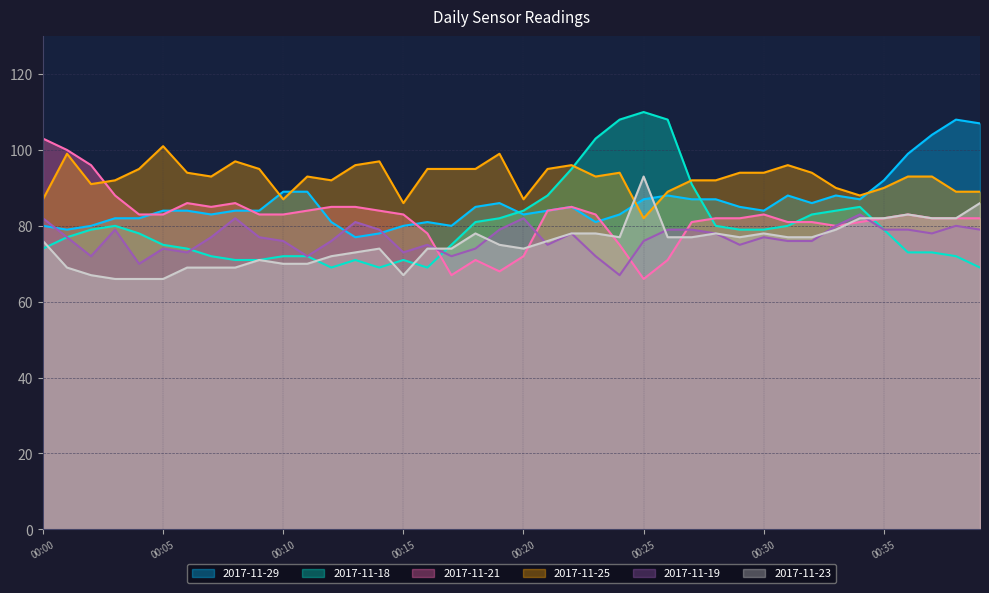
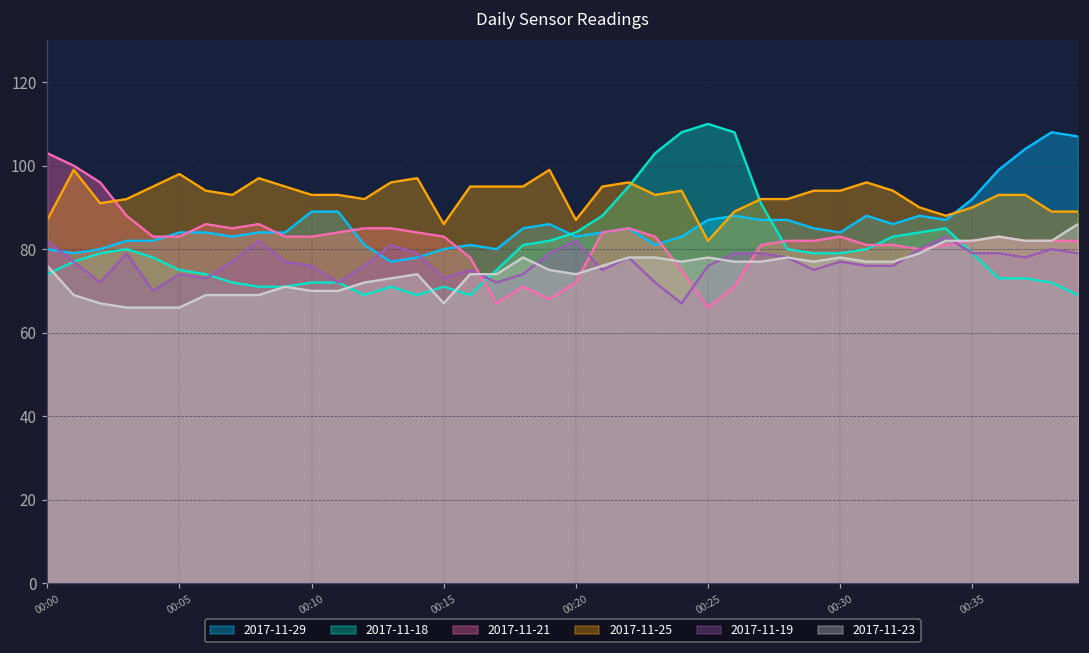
  {
    "2017-11-25": {
      "00:00": 87,
-     "00:05": 101,
-     "00:10": 87,
+     "00:05": 98,
+     "00:10": 93,
      "00:15": 86,
      "00:20": 87,
      "00:25": 82,
      "00:30": 94,
      "00:35": 90
    },
    "2017-11-23": {
      "00:00": 76,
      "00:05": 66,
      "00:10": 70,
      "00:15": 67,
      "00:20": 74,
-     "00:25": 93,
+     "00:25": 78,
      "00:30": 78
    }
  }
